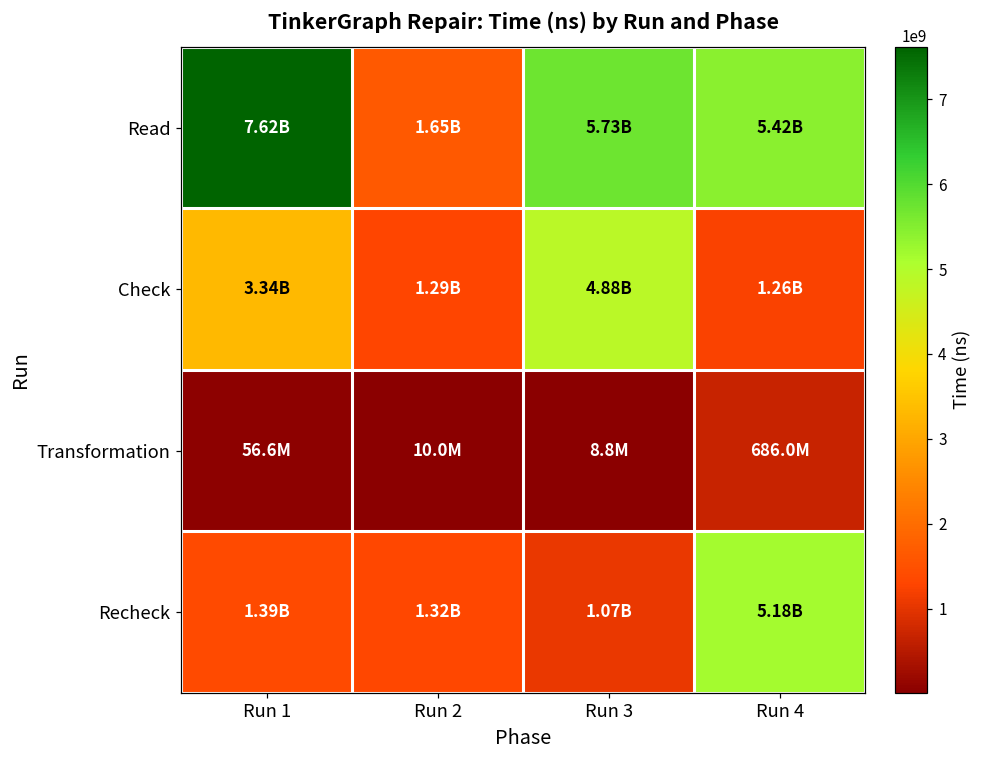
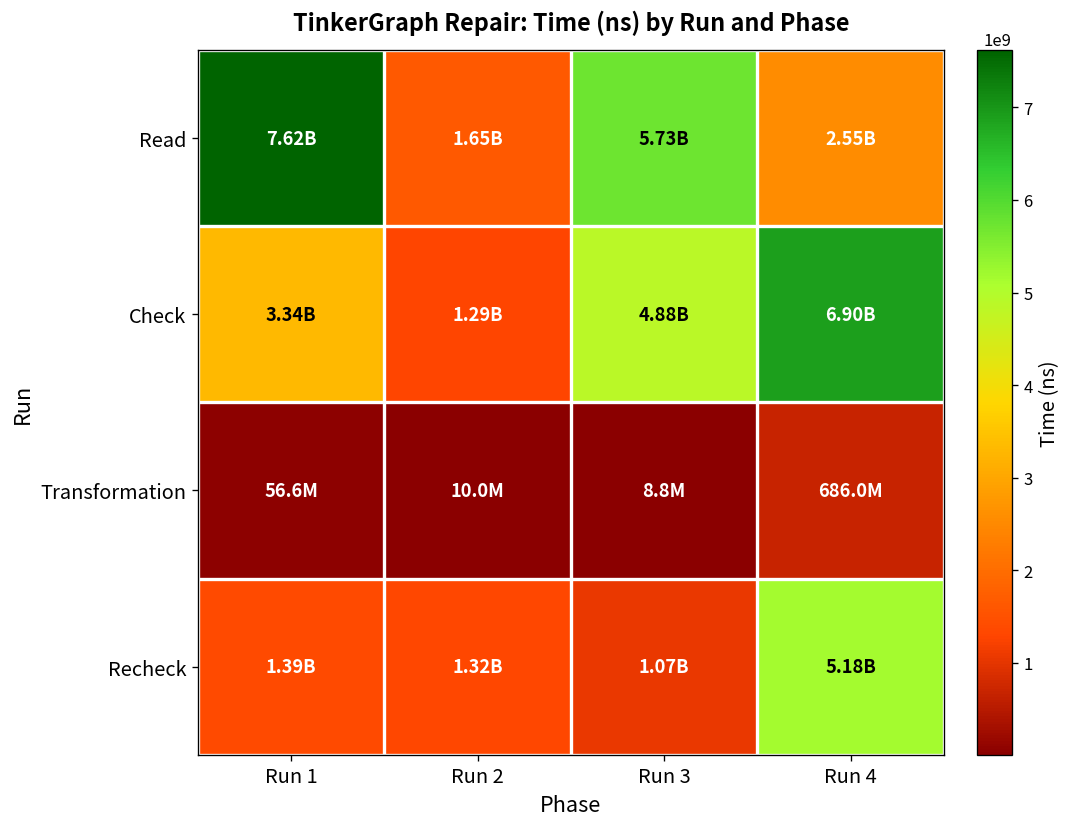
  {
    "Read": {
      "Run 1": "7.62B",
      "Run 2": "1.65B",
      "Run 3": "5.73B",
-     "Run 4": "5.42B"
+     "Run 4": "2.55B"
    },
    "Check": {
      "Run 1": "3.34B",
      "Run 2": "1.29B",
      "Run 3": "4.88B",
-     "Run 4": "1.26B"
+     "Run 4": "6.90B"
    },
    "Transformation": {
      "Run 1": "56.6M",
      "Run 2": "10.0M",
      "Run 3": "8.8M",
      "Run 4": "686.0M"
    },
    "Recheck": {
      "Run 1": "1.39B",
      "Run 2": "1.32B",
      "Run 3": "1.07B",
      "Run 4": "5.18B"
    }
  }
